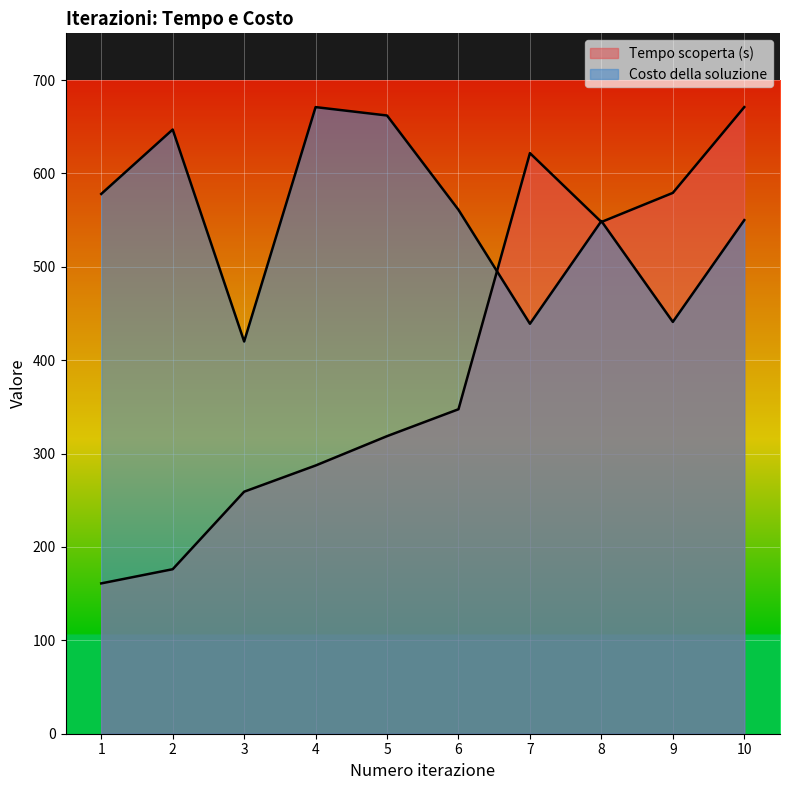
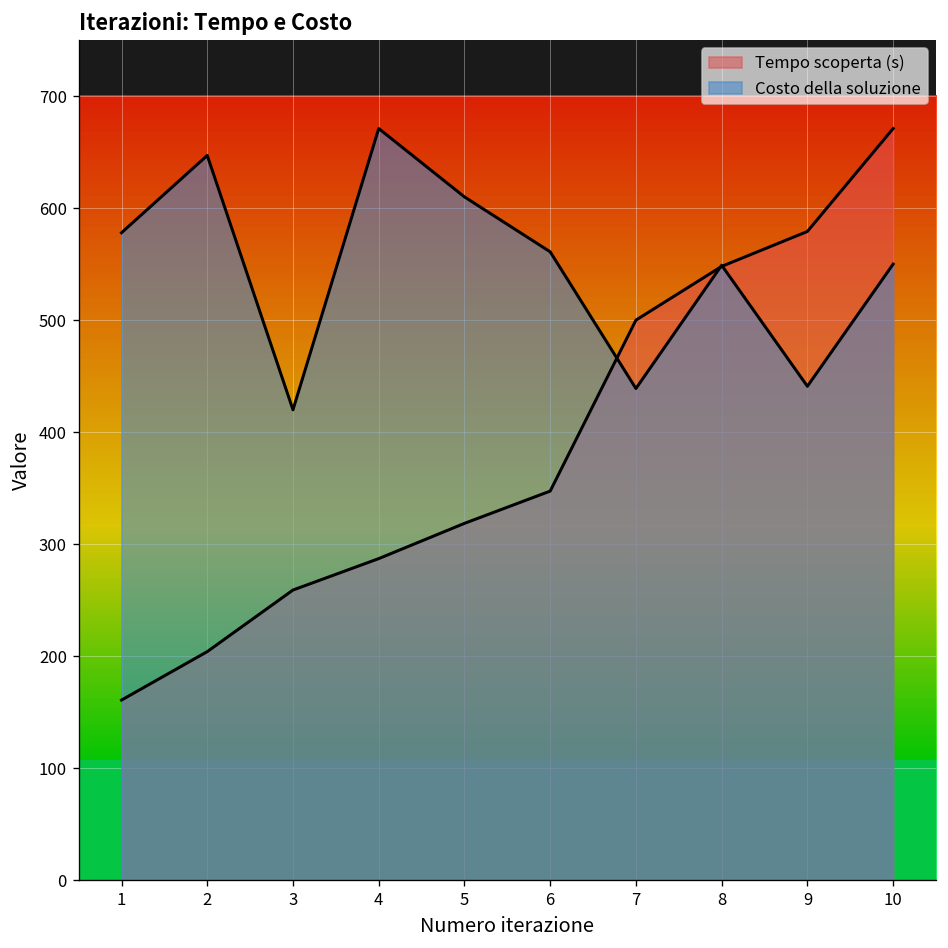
  {
    "Tempo scoperta (s)": {
      "1": 160,
-     "2": 180,
+     "2": 200,
      "3": 260,
      "4": 290,
      "5": 320,
      "6": 350,
-     "7": 620,
+     "7": 500,
      "9": 580,
      "10": 670
    },
    "Costo della soluzione": {
      "1": 580,
      "2": 650,
      "3": 420,
      "4": 670,
-     "5": 660,
+     "5": 610,
      "6": 560,
      "7": 440,
      "9": 440,
      "10": 550
    }
  }
